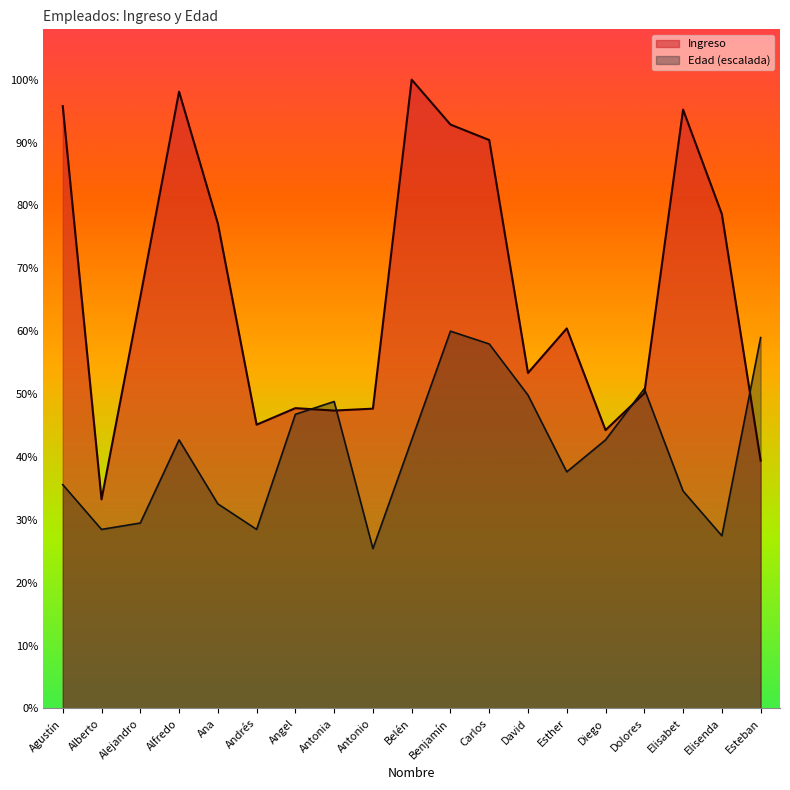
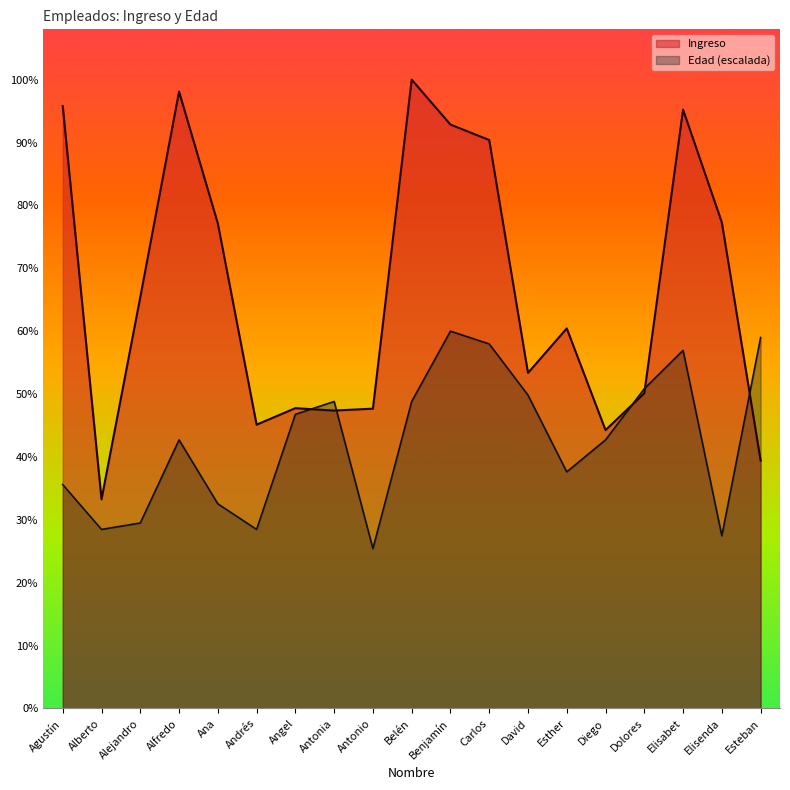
  {
    "Ingreso": {
      "Agustín": "96%",
      "Alberto": "33%",
      "Alejandro": "65%",
      "Alfredo": "98%",
      "Ana": "77%",
      "Andrés": "45%",
      "Angel": "48%",
      "Antonia": "47%",
      "Antonio": "48%",
      "Belén": "100%",
      "Benjamín": "93%",
      "Carlos": "90%",
      "David": "53%",
      "Esther": "60%",
      "Diego": "44%",
      "Dolores": "50%",
      "Elisabet": "95%",
-     "Elisenda": "79%",
+     "Elisenda": "77%",
      "Esteban": "39%"
    },
    "Edad (escalada)": {
      "Agustín": "36%",
      "Alberto": "28%",
      "Alejandro": "29%",
      "Alfredo": "43%",
      "Ana": "33%",
      "Andrés": "28%",
      "Angel": "47%",
      "Antonia": "49%",
      "Antonio": "25%",
-     "Belén": "43%",
+     "Belén": "49%",
      "Benjamín": "60%",
      "Carlos": "58%",
      "David": "50%",
      "Esther": "38%",
      "Diego": "43%",
      "Dolores": "51%",
-     "Elisabet": "35%",
+     "Elisabet": "57%",
      "Elisenda": "27%",
      "Esteban": "59%"
    }
  }
